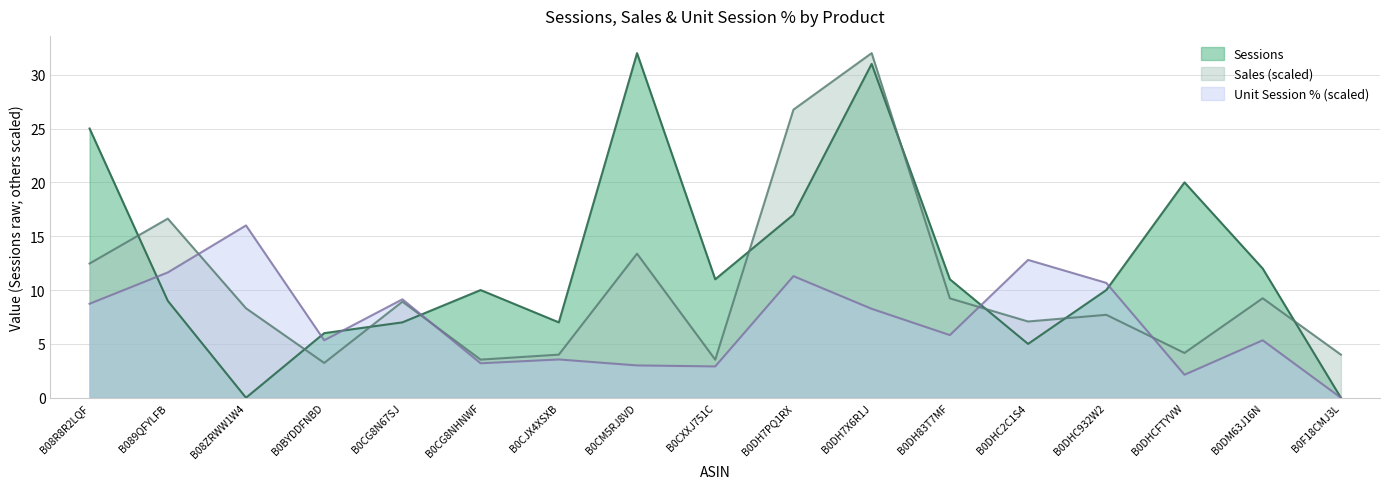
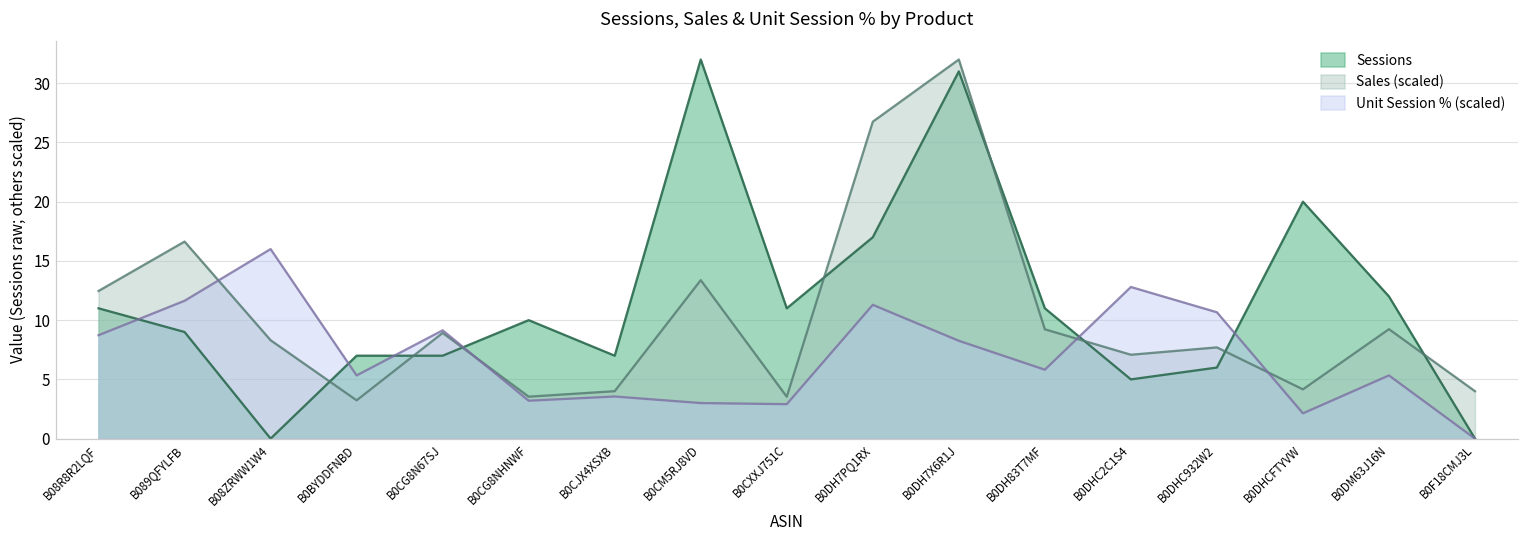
  {
    "Sessions": {
-     "B08R8R2LQF": 25,
+     "B08R8R2LQF": 11,
      "B089QFYLFB": 9,
      "B08ZRWW1W4": 0,
-     "B0BYDDFNBD": 6,
+     "B0BYDDFNBD": 7,
      "B0CG8N67SJ": 7,
      "B0CG8NHNWF": 10,
      "B0CJX4XSXB": 7,
      "B0CM5RJ8VD": 32,
      "B0CXXJ751C": 11,
      "B0DH7PQ1RX": 17,
      "B0DH7X6R1J": 31,
      "B0DH83T7MF": 11,
      "B0DHC2C1S4": 5,
-     "B0DHC932W2": 10,
+     "B0DHC932W2": 6,
      "B0DHCFTYVW": 20,
      "B0DM63J16N": 12
    }
  }
